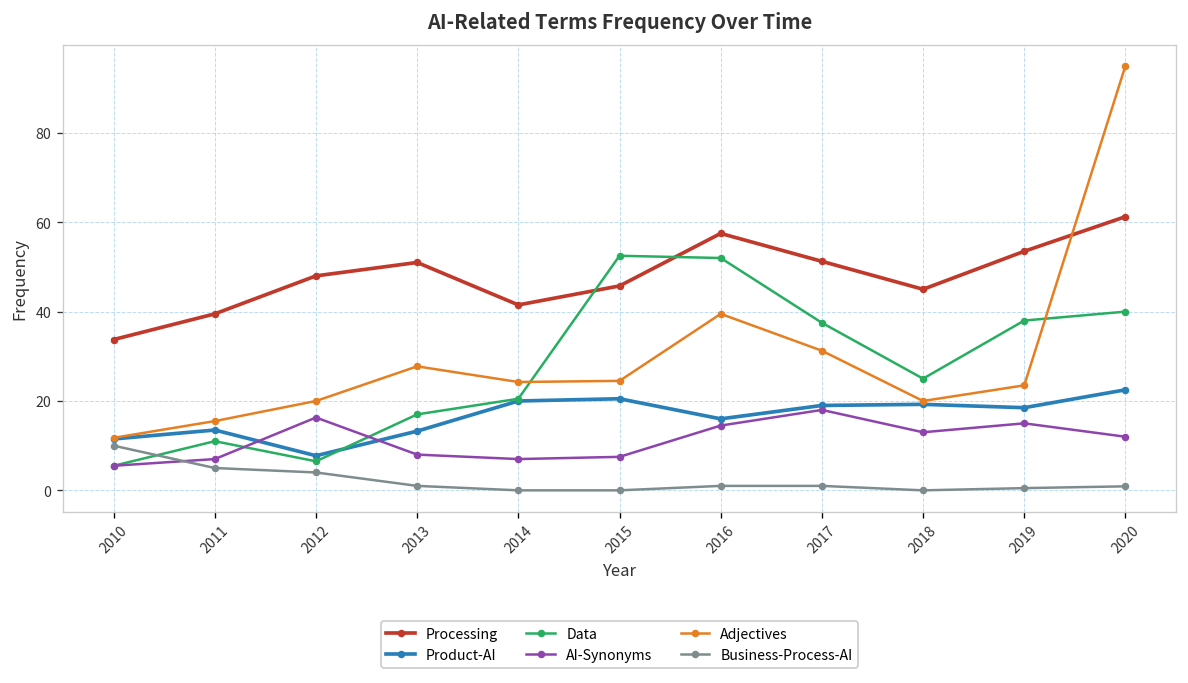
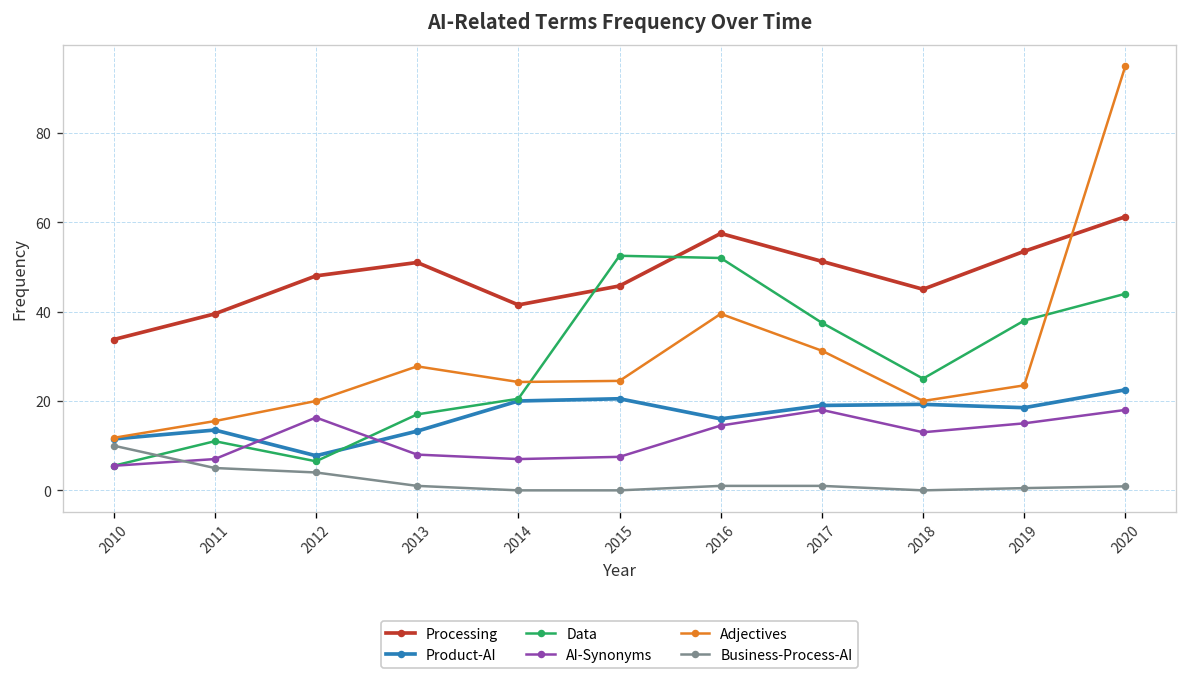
  {
    "Processing": {
      "2010": 34,
      "2011": 40,
      "2012": 48,
      "2013": 51,
      "2014": 42,
      "2015": 46,
      "2016": 58,
      "2017": 51,
      "2018": 45,
      "2019": 54,
      "2020": 61
    },
    "Product-AI": {
      "2011": 14,
      "2012": 8,
      "2013": 13,
      "2015": 21,
      "2016": 16,
      "2017": 19,
      "2018": 19,
      "2019": 19,
      "2020": 23
    },
    "Data": {
      "2011": 11,
      "2012": 7,
      "2013": 17,
      "2015": 53,
      "2016": 52,
      "2017": 38,
      "2018": 25,
      "2019": 38,
-     "2020": 40
+     "2020": 44
    },
    "AI-Synonyms": {
      "2011": 7,
      "2012": 16,
      "2013": 8,
      "2014": 7,
      "2015": 8,
      "2016": 15,
      "2017": 18,
      "2018": 13,
      "2019": 15,
-     "2020": 12
+     "2020": 18
    },
    "Adjectives": {
      "2011": 16,
      "2012": 20,
      "2013": 28,
      "2014": 24,
      "2015": 25,
      "2016": 40,
      "2017": 31,
      "2018": 20,
      "2019": 24,
      "2020": 95
    },
    "Business-Process-AI": {
      "2010": 10,
      "2011": 5,
      "2012": 4,
      "2013": 1,
      "2014": 0,
      "2015": 0,
      "2016": 1,
      "2017": 1,
      "2018": 0,
      "2019": 1,
      "2020": 1
    }
  }
